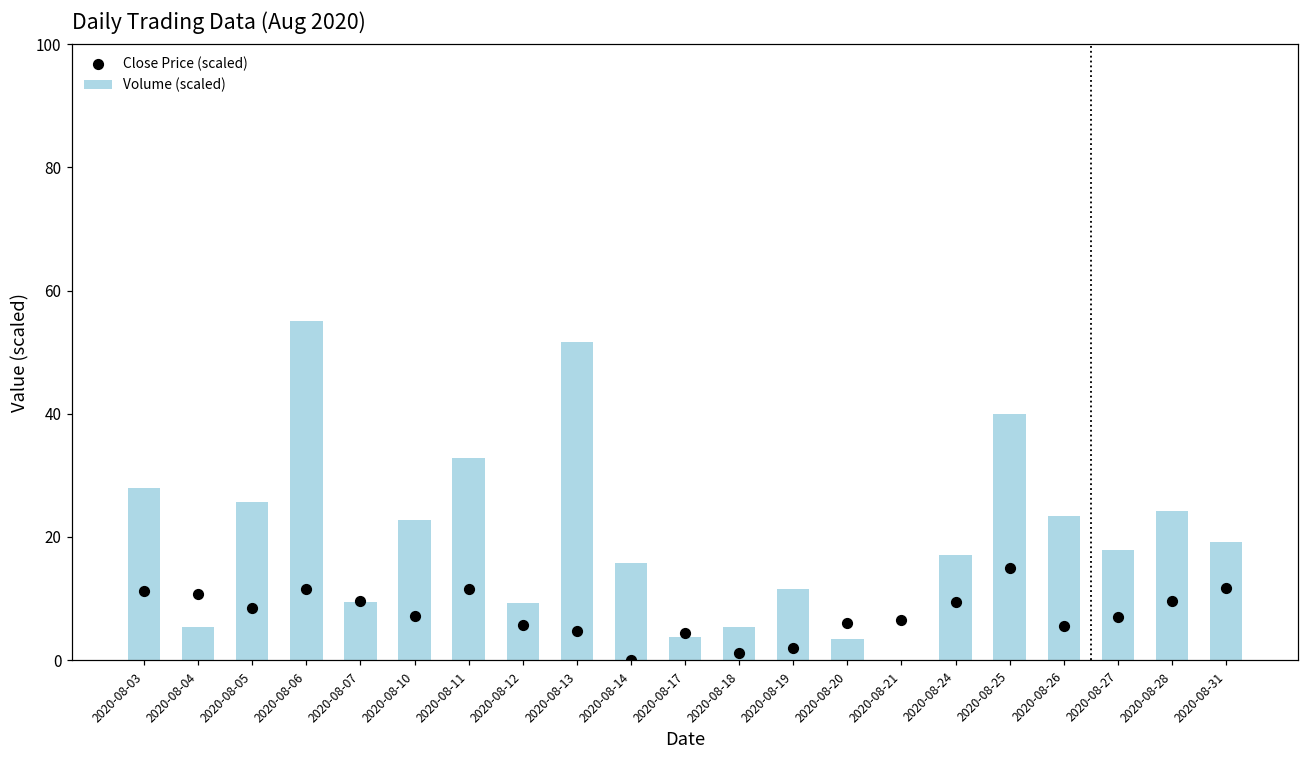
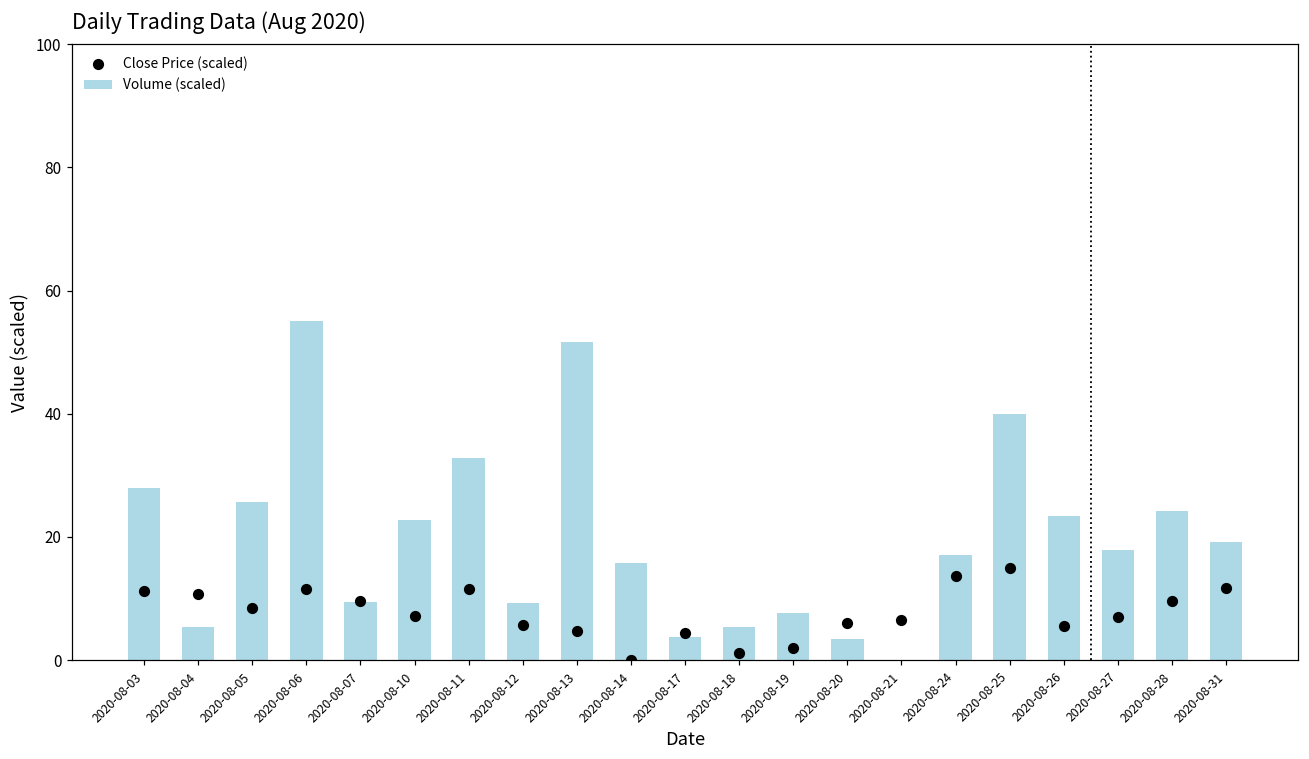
  {
    "Volume (scaled)": {
      "2020-08-03": 28,
      "2020-08-04": 5,
      "2020-08-05": 26,
      "2020-08-06": 55,
      "2020-08-07": 9,
      "2020-08-10": 23,
      "2020-08-11": 33,
      "2020-08-12": 9,
      "2020-08-13": 52,
      "2020-08-14": 16,
      "2020-08-17": 4,
      "2020-08-18": 5,
-     "2020-08-19": 12,
+     "2020-08-19": 8,
      "2020-08-20": 3,
      "2020-08-21": 0,
      "2020-08-24": 17,
      "2020-08-25": 40,
      "2020-08-26": 23,
      "2020-08-27": 18,
      "2020-08-28": 24,
      "2020-08-31": 19
    },
    "Close Price (scaled)": {
-     "2020-08-24": 9
+     "2020-08-24": 14
    }
  }
